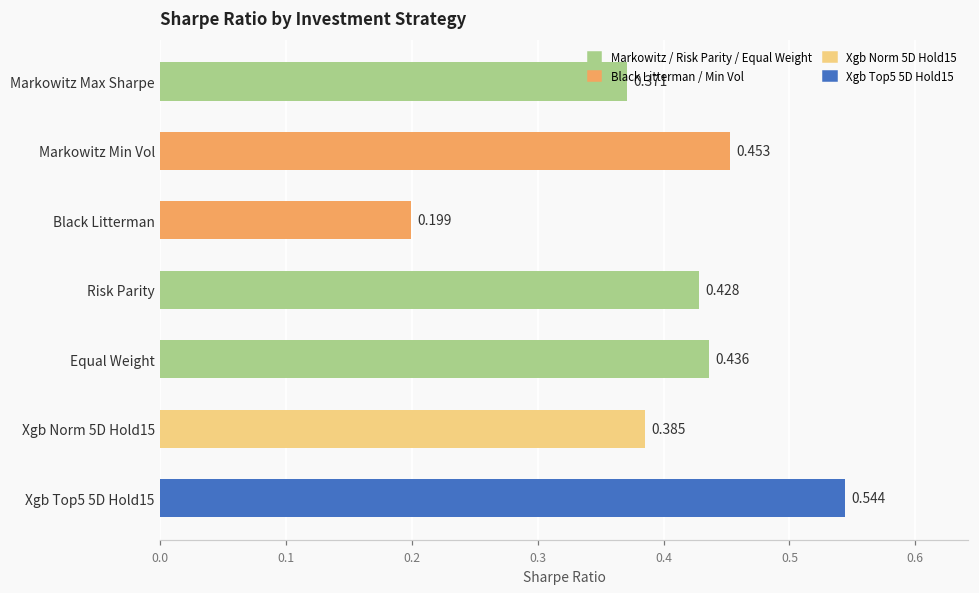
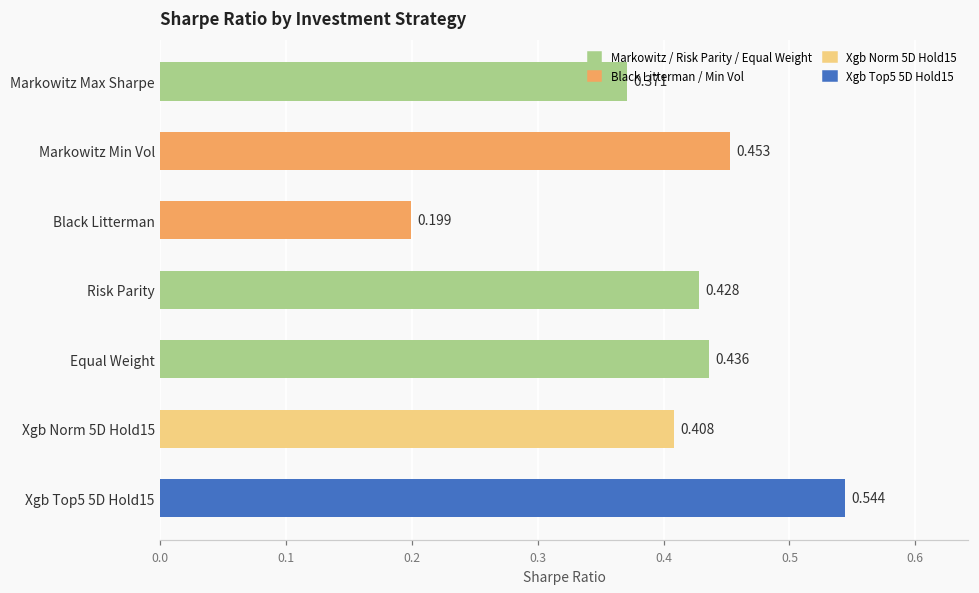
  {
    "Markowitz Max Sharpe": 0.371,
    "Markowitz Min Vol": 0.453,
    "Black Litterman": 0.199,
    "Risk Parity": 0.428,
    "Equal Weight": 0.436,
-   "Xgb Norm 5D Hold15": 0.385,
+   "Xgb Norm 5D Hold15": 0.408,
    "Xgb Top5 5D Hold15": 0.544
  }
